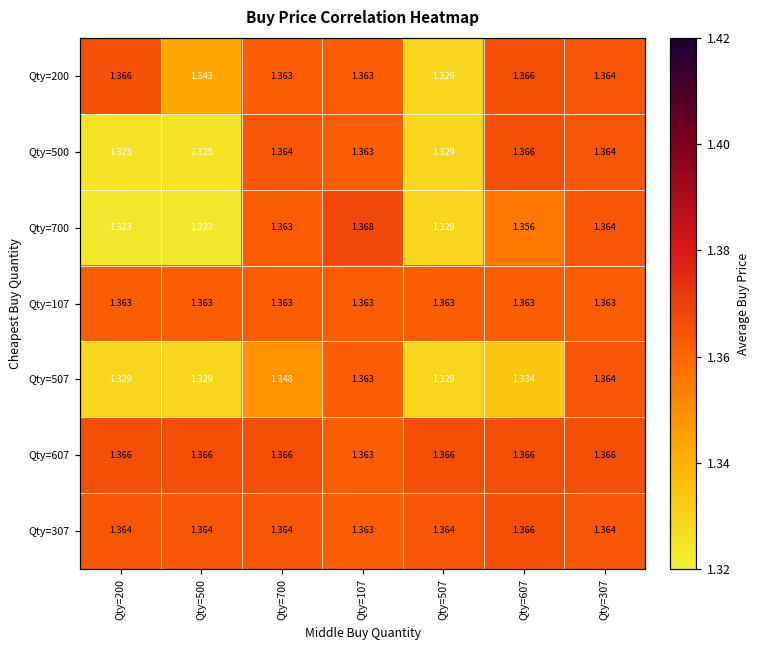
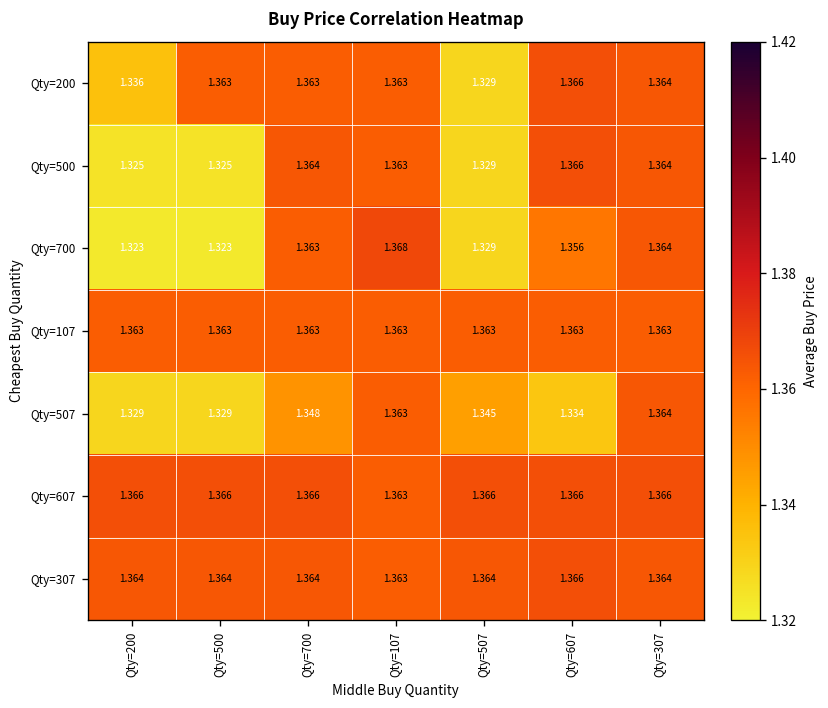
  {
    "Qty=200": {
-     "Qty=200": 1.366,
-     "Qty=500": 1.343,
+     "Qty=200": 1.336,
+     "Qty=500": 1.363,
      "Qty=700": 1.363,
      "Qty=107": 1.363,
      "Qty=507": 1.329,
      "Qty=607": 1.366,
      "Qty=307": 1.364
    },
    "Qty=500": {
      "Qty=200": 1.325,
      "Qty=500": 1.325,
      "Qty=700": 1.364,
      "Qty=107": 1.363,
      "Qty=507": 1.329,
      "Qty=607": 1.366,
      "Qty=307": 1.364
    },
    "Qty=700": {
      "Qty=200": 1.323,
      "Qty=500": 1.323,
      "Qty=700": 1.363,
      "Qty=107": 1.368,
      "Qty=507": 1.329,
      "Qty=607": 1.356,
      "Qty=307": 1.364
    },
    "Qty=107": {
      "Qty=200": 1.363,
      "Qty=500": 1.363,
      "Qty=700": 1.363,
      "Qty=107": 1.363,
      "Qty=507": 1.363,
      "Qty=607": 1.363,
      "Qty=307": 1.363
    },
    "Qty=507": {
      "Qty=200": 1.329,
      "Qty=500": 1.329,
      "Qty=700": 1.348,
      "Qty=107": 1.363,
-     "Qty=507": 1.329,
+     "Qty=507": 1.345,
      "Qty=607": 1.334,
      "Qty=307": 1.364
    },
    "Qty=607": {
      "Qty=200": 1.366,
      "Qty=500": 1.366,
      "Qty=700": 1.366,
      "Qty=107": 1.363,
      "Qty=507": 1.366,
      "Qty=607": 1.366,
      "Qty=307": 1.366
    },
    "Qty=307": {
      "Qty=200": 1.364,
      "Qty=500": 1.364,
      "Qty=700": 1.364,
      "Qty=107": 1.363,
      "Qty=507": 1.364,
      "Qty=607": 1.366,
      "Qty=307": 1.364
    }
  }
